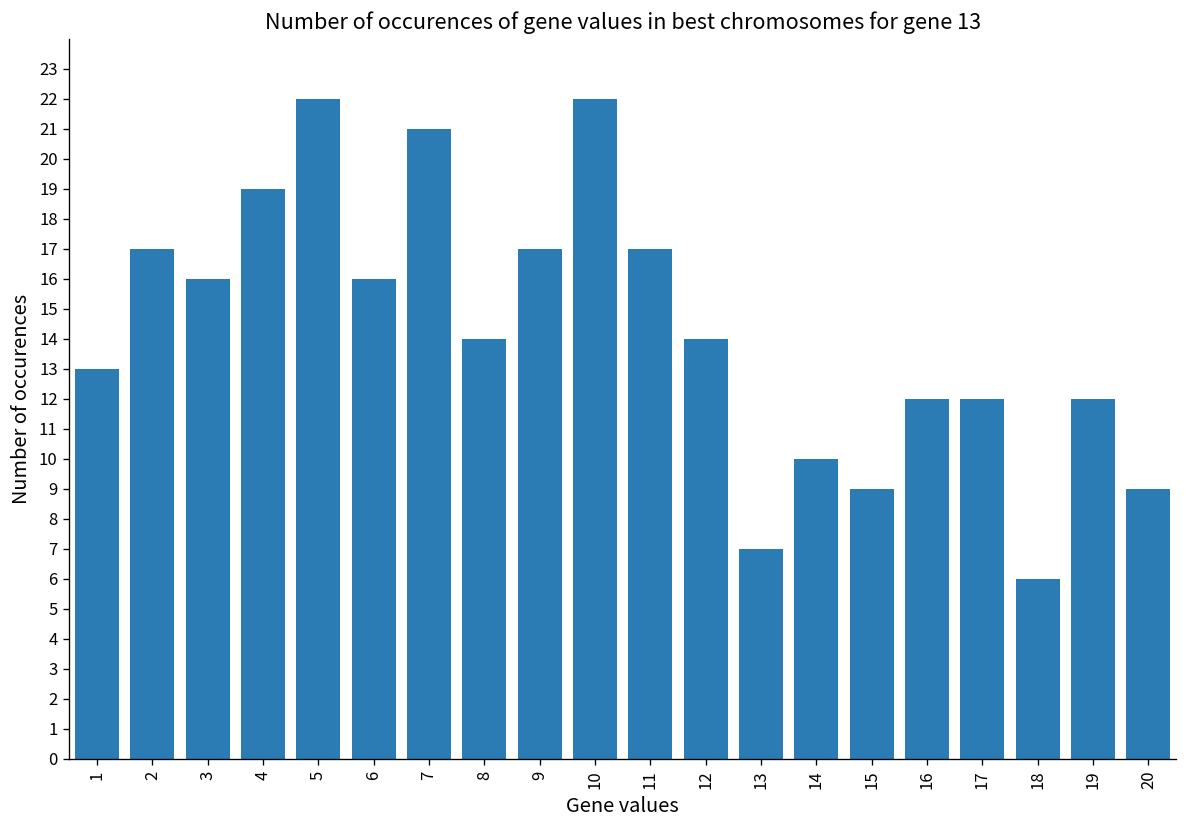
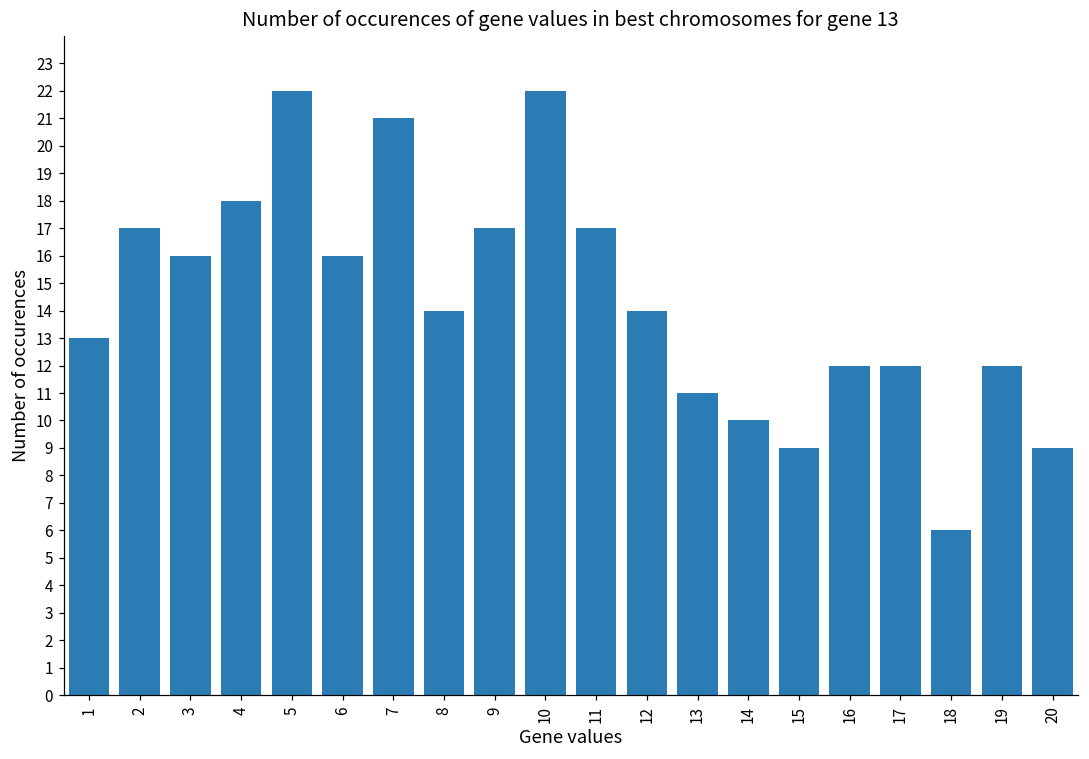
  {
    "1": 13,
    "2": 17,
    "3": 16,
-   "4": 19,
+   "4": 18,
    "5": 22,
    "6": 16,
    "7": 21,
    "8": 14,
    "9": 17,
    "10": 22,
    "11": 17,
    "12": 14,
-   "13": 7,
+   "13": 11,
    "14": 10,
    "15": 9,
    "16": 12,
    "17": 12,
    "18": 6,
    "19": 12,
    "20": 9
  }
